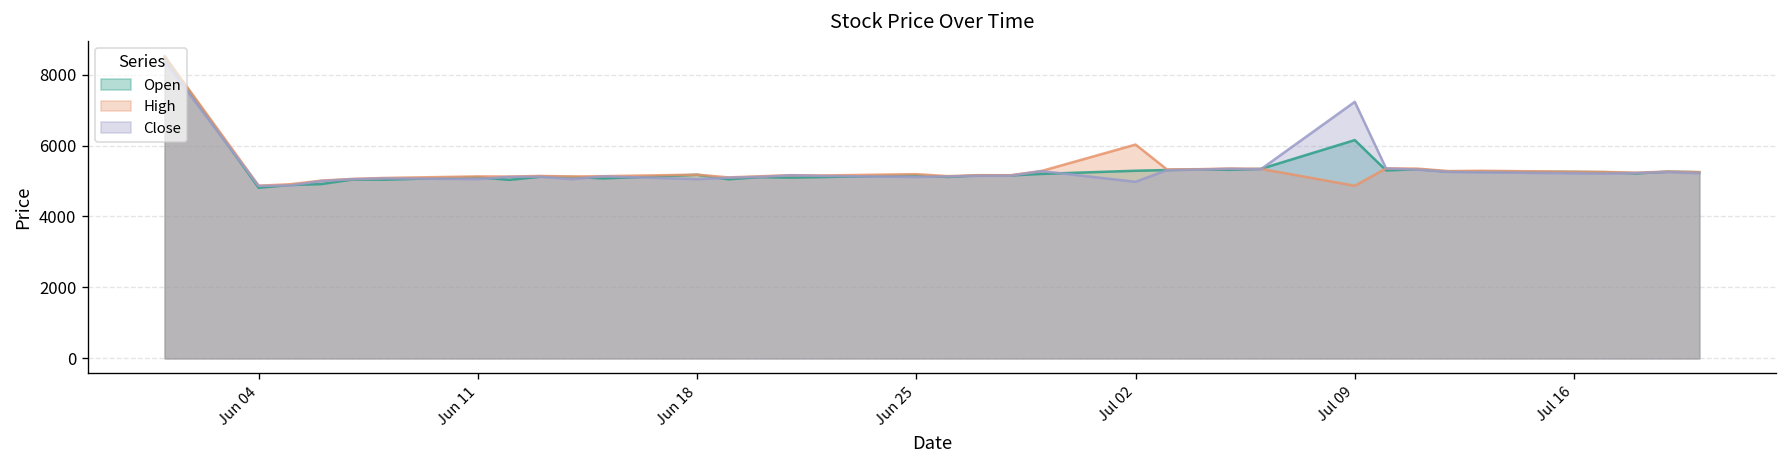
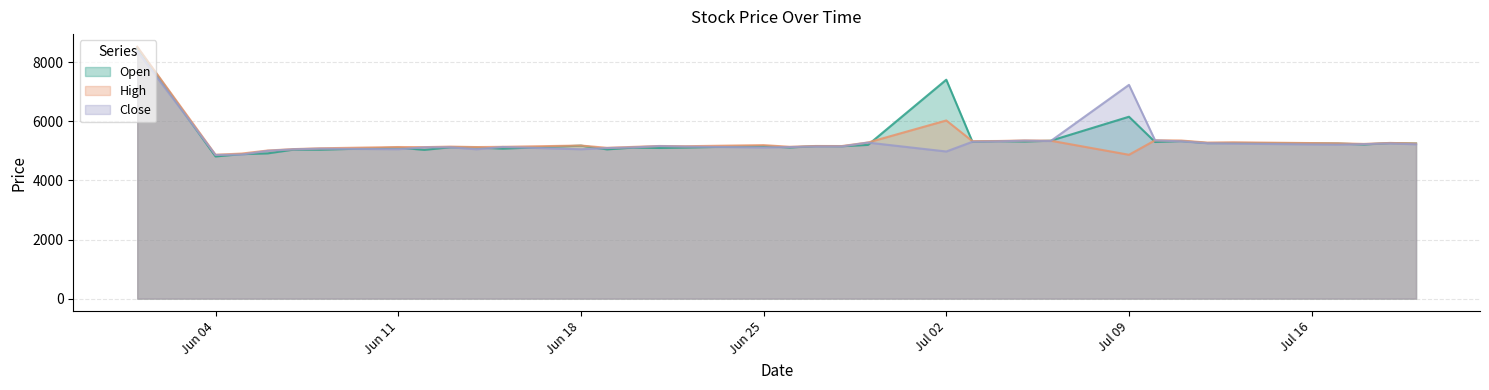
  {
    "Open": {
-     "Jul 02": 5300,
+     "Jul 02": 7400,
      "Jul 09": 6200
    },
    "High": {
      "Jul 02": 6000,
      "Jul 09": 4900
    },
    "Close": {
      "Jun 18": 5100,
      "Jul 02": 5000,
      "Jul 09": 7200
    }
  }
